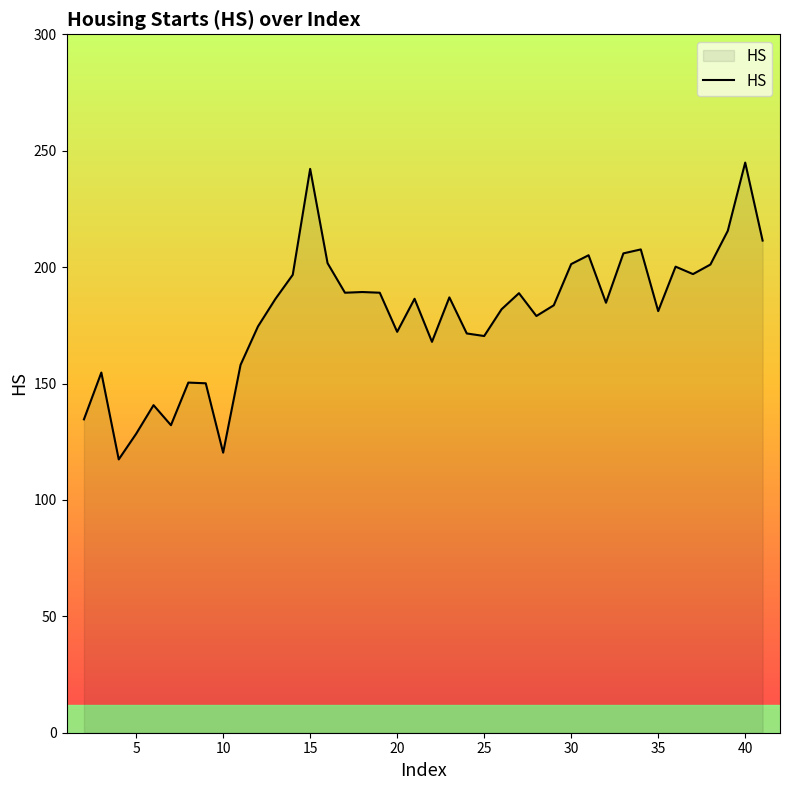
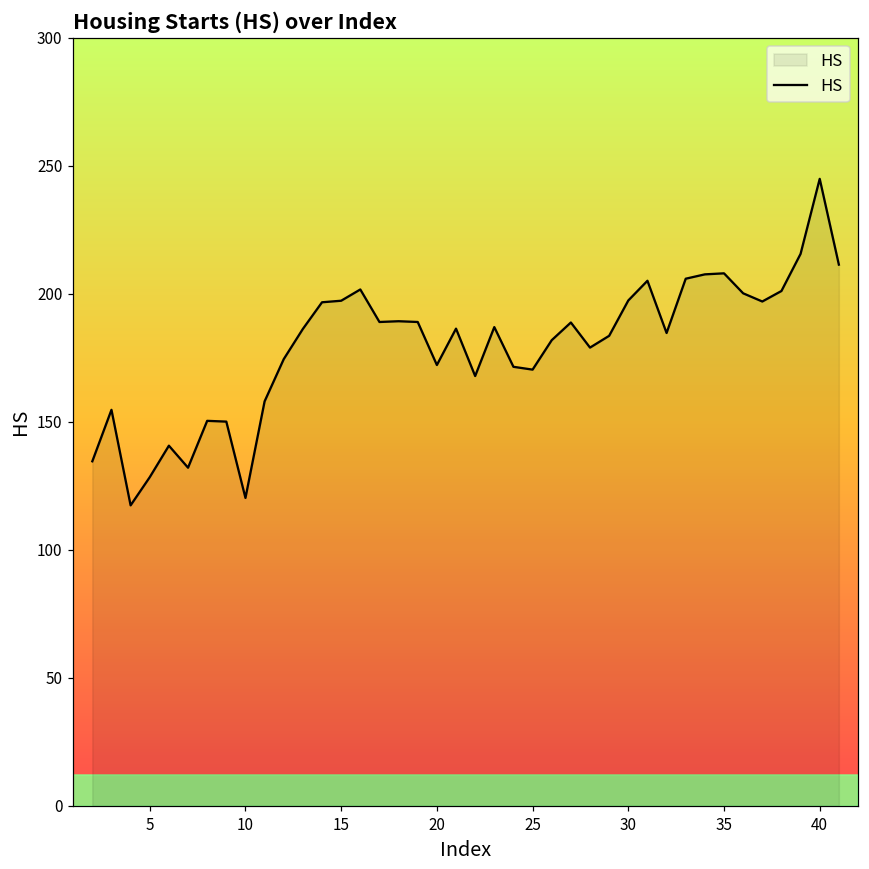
  {
    "5": 128,
    "10": 120,
-   "15": 242,
+   "15": 197,
    "20": 172,
    "25": 170,
-   "30": 201,
-   "35": 181,
+   "30": 197,
+   "35": 208,
    "40": 245
  }
